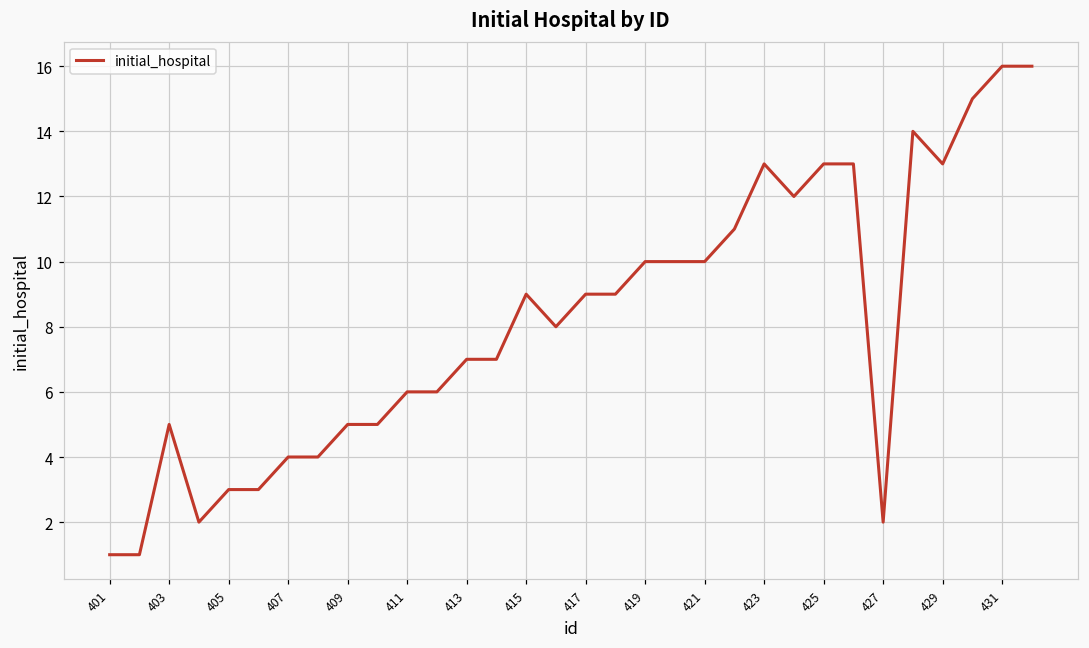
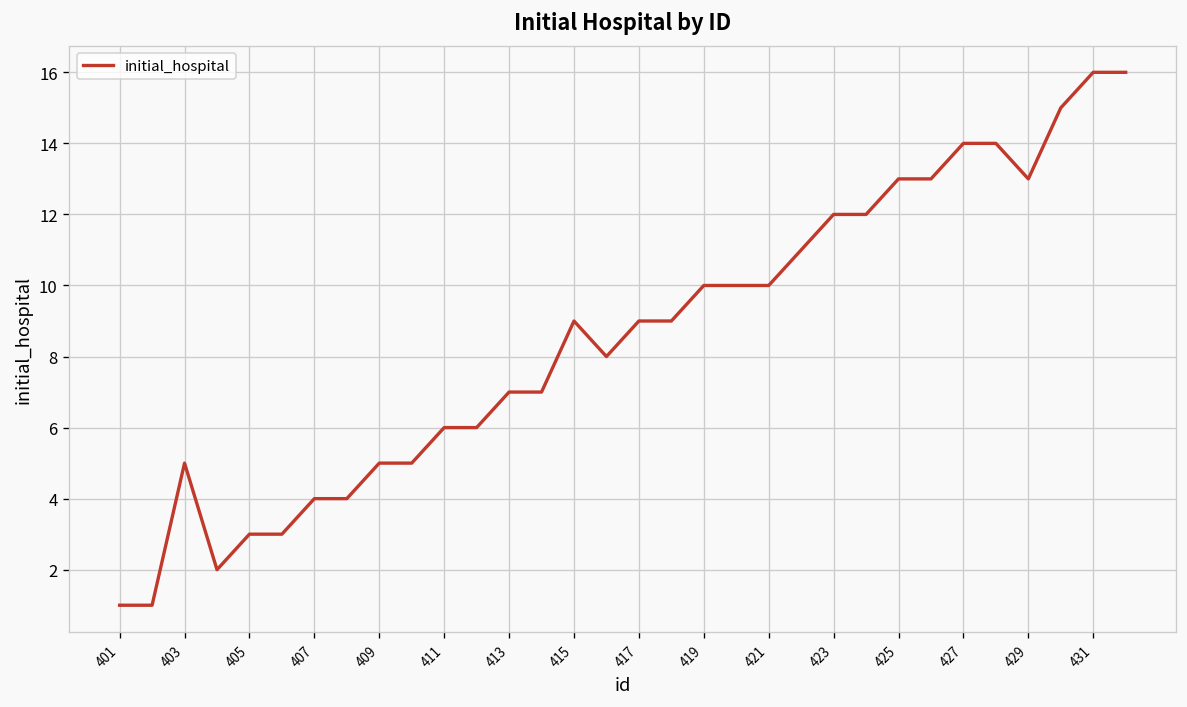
  {
    "401": 1,
    "403": 5,
    "405": 3,
    "407": 4,
    "409": 5,
    "411": 6,
    "413": 7,
    "415": 9,
    "417": 9,
    "419": 10,
    "421": 10,
-   "423": 13,
+   "423": 12,
    "425": 13,
-   "427": 2,
+   "427": 14,
    "429": 13,
    "431": 16
  }
